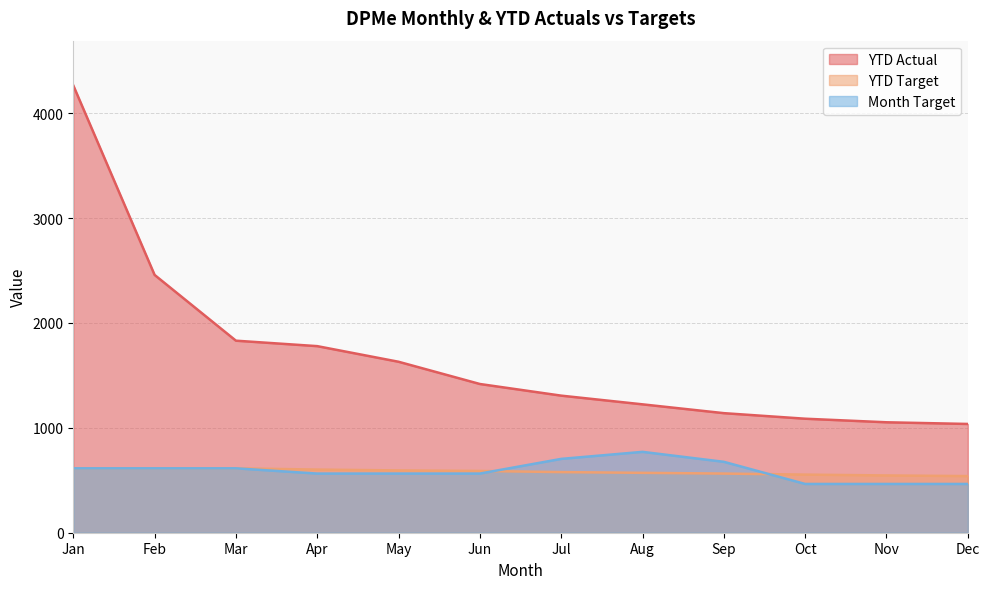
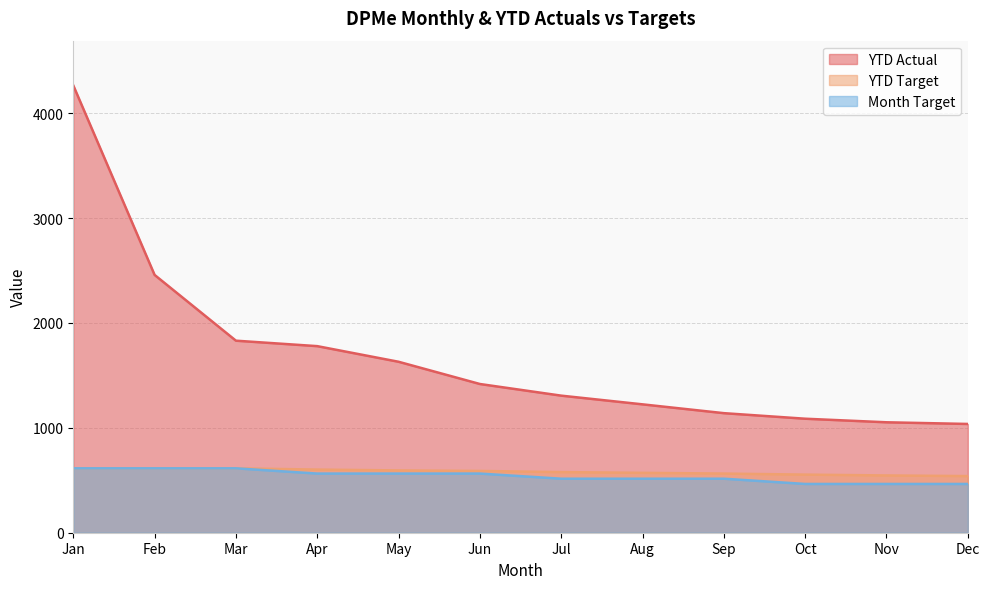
  {
    "Month Target": {
      "Apr": 560,
      "May": 560,
      "Jun": 560,
-     "Jul": 700,
-     "Aug": 770,
-     "Sep": 680,
+     "Jul": 520,
+     "Aug": 520,
+     "Sep": 520,
      "Oct": 470,
      "Nov": 470,
      "Dec": 470
    }
  }
